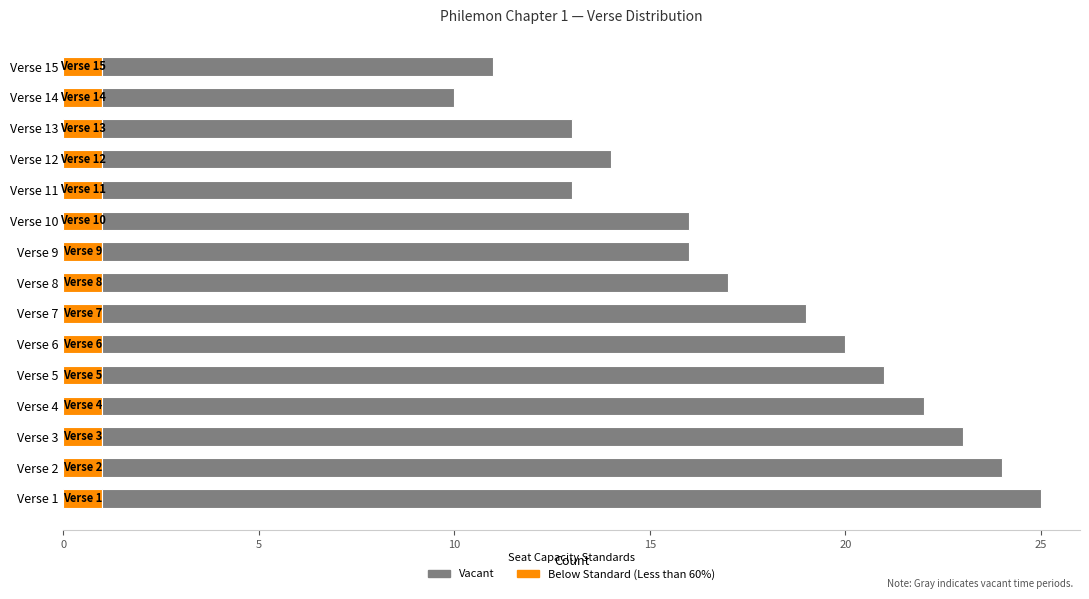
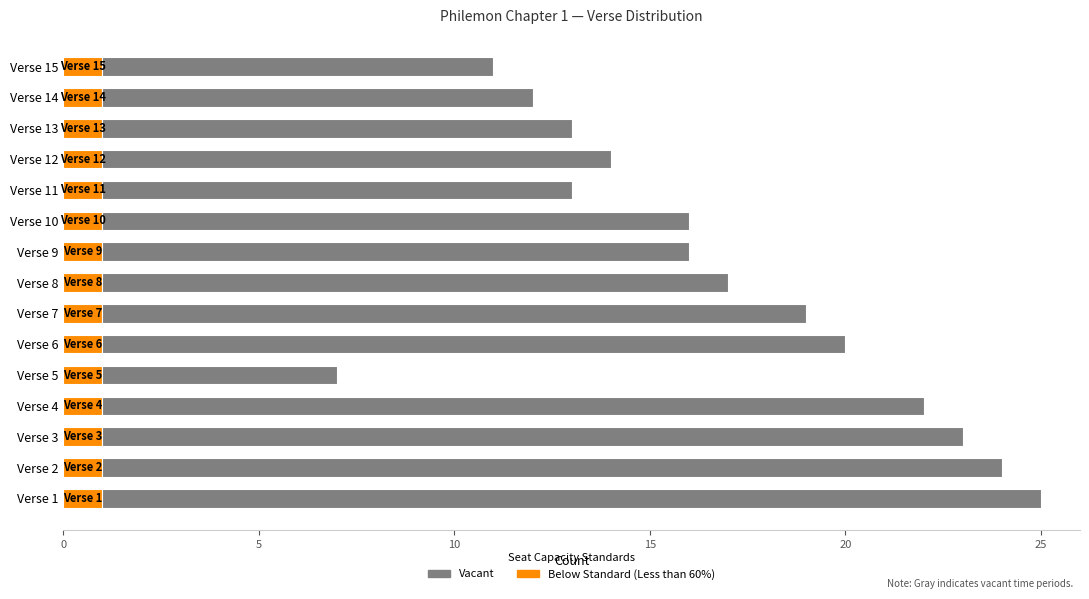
  {
    "Below Standard (Less than 60%)": {
      "Verse 1": 1
    },
    "Vacant": {
      "Verse 15": 10,
-     "Verse 14": 9,
+     "Verse 14": 11,
      "Verse 13": 12,
      "Verse 12": 13,
      "Verse 11": 12,
      "Verse 10": 15,
      "Verse 9": 15,
      "Verse 8": 16,
      "Verse 7": 18,
      "Verse 6": 19,
-     "Verse 5": 20,
+     "Verse 5": 6,
      "Verse 4": 21,
      "Verse 3": 22,
      "Verse 2": 23,
      "Verse 1": 24
    }
  }
